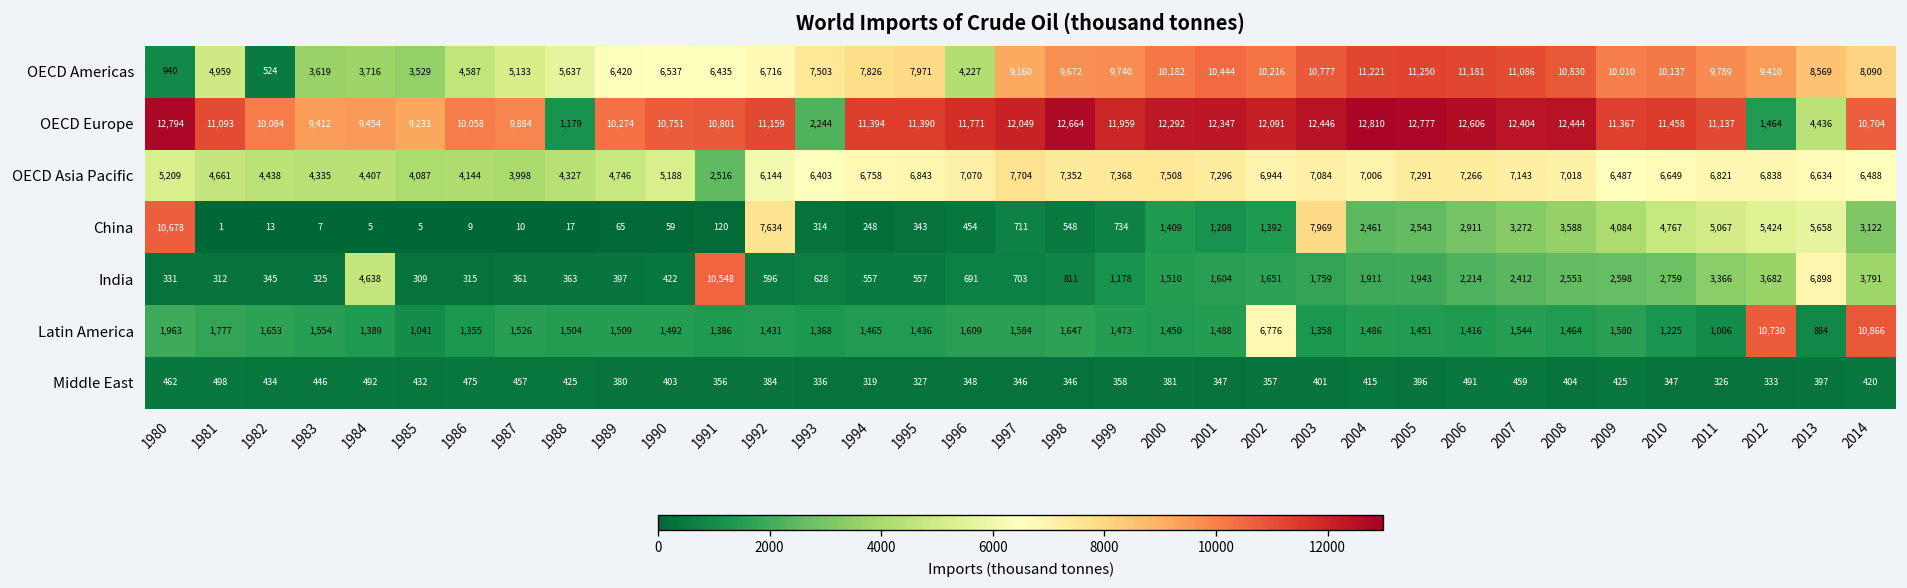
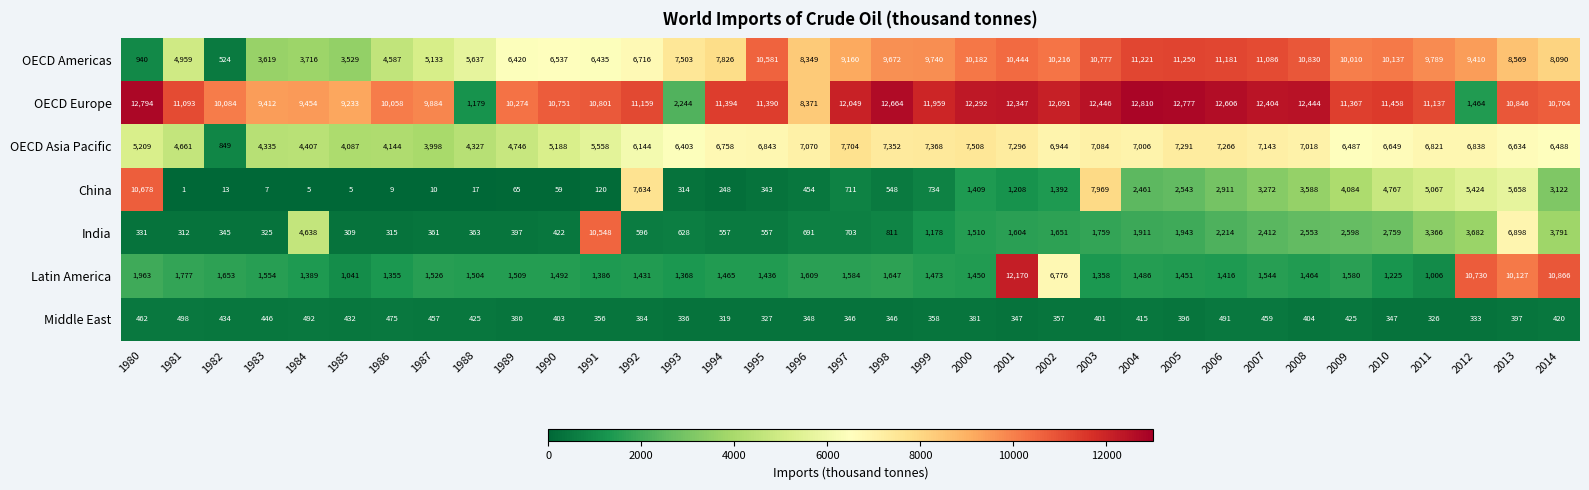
  {
    "OECD Americas": {
      "1980": "940",
      "1981": "4,959",
      "1982": "524",
      "1983": "3,619",
      "1984": "3,716",
      "1985": "3,529",
      "1986": "4,587",
      "1987": "5,133",
      "1988": "5,637",
      "1989": "6,420",
      "1990": "6,537",
      "1991": "6,435",
      "1992": "6,716",
      "1993": "7,503",
      "1994": "7,826",
-     "1995": "7,971",
-     "1996": "4,227",
+     "1995": "10,581",
+     "1996": "8,349",
      "1997": "9,160",
      "1998": "9,672",
      "1999": "9,740",
      "2000": "10,182",
      "2001": "10,444",
      "2002": "10,216",
      "2003": "10,777",
      "2004": "11,221",
      "2005": "11,250",
      "2006": "11,181",
      "2007": "11,086",
      "2008": "10,830",
      "2009": "10,010",
      "2010": "10,137",
      "2011": "9,789",
      "2012": "9,410",
      "2013": "8,569",
      "2014": "8,090"
    },
    "OECD Europe": {
      "1980": "12,794",
      "1981": "11,093",
      "1982": "10,084",
      "1983": "9,412",
      "1984": "9,454",
      "1985": "9,233",
      "1986": "10,058",
      "1987": "9,884",
      "1988": "1,179",
      "1989": "10,274",
      "1990": "10,751",
      "1991": "10,801",
      "1992": "11,159",
      "1993": "2,244",
      "1994": "11,394",
      "1995": "11,390",
-     "1996": "11,771",
+     "1996": "8,371",
      "1997": "12,049",
      "1998": "12,664",
      "1999": "11,959",
      "2000": "12,292",
      "2001": "12,347",
      "2002": "12,091",
      "2003": "12,446",
      "2004": "12,810",
      "2005": "12,777",
      "2006": "12,606",
      "2007": "12,404",
      "2008": "12,444",
      "2009": "11,367",
      "2010": "11,458",
      "2011": "11,137",
      "2012": "1,464",
-     "2013": "4,436",
+     "2013": "10,846",
      "2014": "10,704"
    },
    "OECD Asia Pacific": {
      "1980": "5,209",
      "1981": "4,661",
-     "1982": "4,438",
+     "1982": "849",
      "1983": "4,335",
      "1984": "4,407",
      "1985": "4,087",
      "1986": "4,144",
      "1987": "3,998",
      "1988": "4,327",
      "1989": "4,746",
      "1990": "5,188",
-     "1991": "2,516",
+     "1991": "5,558",
      "1992": "6,144",
      "1993": "6,403",
      "1994": "6,758",
      "1995": "6,843",
      "1996": "7,070",
      "1997": "7,704",
      "1998": "7,352",
      "1999": "7,368",
      "2000": "7,508",
      "2001": "7,296",
      "2002": "6,944",
      "2003": "7,084",
      "2004": "7,006",
      "2005": "7,291",
      "2006": "7,266",
      "2007": "7,143",
      "2008": "7,018",
      "2009": "6,487",
      "2010": "6,649",
      "2011": "6,821",
      "2012": "6,838",
      "2013": "6,634",
      "2014": "6,488"
    },
    "Latin America": {
      "1980": "1,963",
      "1981": "1,777",
      "1982": "1,653",
      "1983": "1,554",
      "1984": "1,389",
      "1985": "1,041",
      "1986": "1,355",
      "1987": "1,526",
      "1988": "1,504",
      "1989": "1,509",
      "1990": "1,492",
      "1991": "1,386",
      "1992": "1,431",
      "1993": "1,368",
      "1994": "1,465",
      "1995": "1,436",
      "1996": "1,609",
      "1997": "1,584",
      "1998": "1,647",
      "1999": "1,473",
      "2000": "1,450",
-     "2001": "1,488",
+     "2001": "12,170",
      "2002": "6,776",
      "2003": "1,358",
      "2004": "1,486",
      "2005": "1,451",
      "2006": "1,416",
      "2007": "1,544",
      "2008": "1,464",
      "2009": "1,580",
      "2010": "1,225",
      "2011": "1,006",
      "2012": "10,730",
-     "2013": "884",
+     "2013": "10,127",
      "2014": "10,866"
    }
  }
